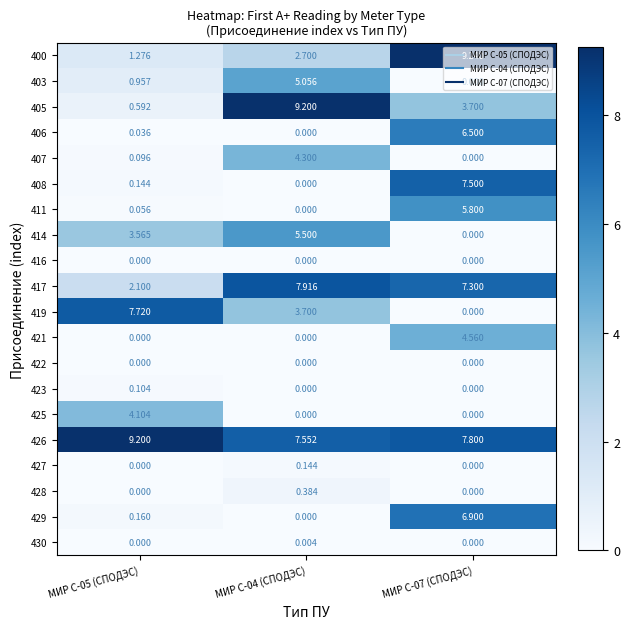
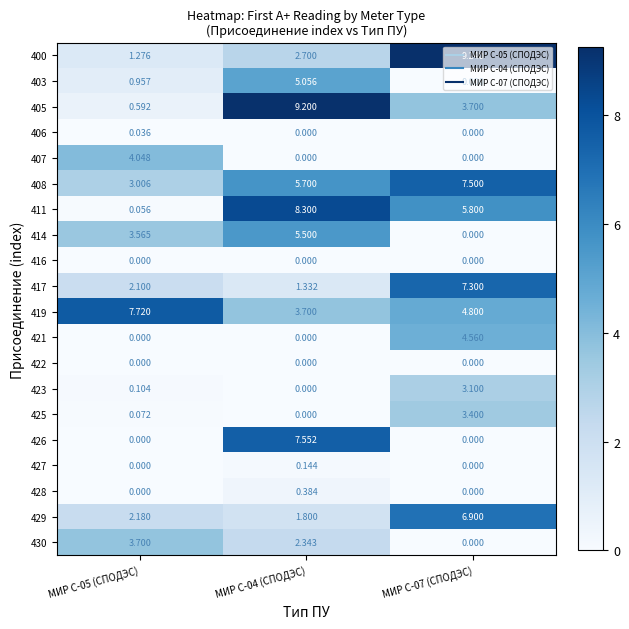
  {
    "400": {
      "МИР С-05 (СПОДЭС)": 1.276,
      "МИР С-04 (СПОДЭС)": 2.700
    },
    "403": {
      "МИР С-05 (СПОДЭС)": 0.957,
      "МИР С-04 (СПОДЭС)": 5.056
    },
    "405": {
      "МИР С-05 (СПОДЭС)": 0.592,
      "МИР С-04 (СПОДЭС)": 9.200,
      "МИР С-07 (СПОДЭС)": 3.700
    },
    "406": {
      "МИР С-05 (СПОДЭС)": 0.036,
      "МИР С-04 (СПОДЭС)": 0.000,
-     "МИР С-07 (СПОДЭС)": 6.500
+     "МИР С-07 (СПОДЭС)": 0.000
    },
    "407": {
-     "МИР С-05 (СПОДЭС)": 0.096,
-     "МИР С-04 (СПОДЭС)": 4.300,
+     "МИР С-05 (СПОДЭС)": 4.048,
+     "МИР С-04 (СПОДЭС)": 0.000,
      "МИР С-07 (СПОДЭС)": 0.000
    },
    "408": {
-     "МИР С-05 (СПОДЭС)": 0.144,
-     "МИР С-04 (СПОДЭС)": 0.000,
+     "МИР С-05 (СПОДЭС)": 3.006,
+     "МИР С-04 (СПОДЭС)": 5.700,
      "МИР С-07 (СПОДЭС)": 7.500
    },
    "411": {
      "МИР С-05 (СПОДЭС)": 0.056,
-     "МИР С-04 (СПОДЭС)": 0.000,
+     "МИР С-04 (СПОДЭС)": 8.300,
      "МИР С-07 (СПОДЭС)": 5.800
    },
    "414": {
      "МИР С-05 (СПОДЭС)": 3.565,
      "МИР С-04 (СПОДЭС)": 5.500,
      "МИР С-07 (СПОДЭС)": 0.000
    },
    "416": {
      "МИР С-05 (СПОДЭС)": 0.000,
      "МИР С-04 (СПОДЭС)": 0.000,
      "МИР С-07 (СПОДЭС)": 0.000
    },
    "417": {
      "МИР С-05 (СПОДЭС)": 2.100,
-     "МИР С-04 (СПОДЭС)": 7.916,
+     "МИР С-04 (СПОДЭС)": 1.332,
      "МИР С-07 (СПОДЭС)": 7.300
    },
    "419": {
      "МИР С-05 (СПОДЭС)": 7.720,
      "МИР С-04 (СПОДЭС)": 3.700,
-     "МИР С-07 (СПОДЭС)": 0.000
+     "МИР С-07 (СПОДЭС)": 4.800
    },
    "421": {
      "МИР С-05 (СПОДЭС)": 0.000,
      "МИР С-04 (СПОДЭС)": 0.000
    },
    "422": {
      "МИР С-05 (СПОДЭС)": 0.000,
      "МИР С-04 (СПОДЭС)": 0.000,
      "МИР С-07 (СПОДЭС)": 0.000
    },
    "423": {
      "МИР С-05 (СПОДЭС)": 0.104,
      "МИР С-04 (СПОДЭС)": 0.000,
-     "МИР С-07 (СПОДЭС)": 0.000
+     "МИР С-07 (СПОДЭС)": 3.100
    },
    "425": {
-     "МИР С-05 (СПОДЭС)": 4.104,
+     "МИР С-05 (СПОДЭС)": 0.072,
      "МИР С-04 (СПОДЭС)": 0.000,
-     "МИР С-07 (СПОДЭС)": 0.000
+     "МИР С-07 (СПОДЭС)": 3.400
    },
    "426": {
-     "МИР С-05 (СПОДЭС)": 9.200,
+     "МИР С-05 (СПОДЭС)": 0.000,
      "МИР С-04 (СПОДЭС)": 7.552,
-     "МИР С-07 (СПОДЭС)": 7.800
+     "МИР С-07 (СПОДЭС)": 0.000
    },
    "427": {
      "МИР С-05 (СПОДЭС)": 0.000,
      "МИР С-04 (СПОДЭС)": 0.144,
      "МИР С-07 (СПОДЭС)": 0.000
    },
    "428": {
      "МИР С-05 (СПОДЭС)": 0.000,
      "МИР С-04 (СПОДЭС)": 0.384,
      "МИР С-07 (СПОДЭС)": 0.000
    },
    "429": {
-     "МИР С-05 (СПОДЭС)": 0.160,
-     "МИР С-04 (СПОДЭС)": 0.000,
+     "МИР С-05 (СПОДЭС)": 2.180,
+     "МИР С-04 (СПОДЭС)": 1.800,
      "МИР С-07 (СПОДЭС)": 6.900
    },
    "430": {
-     "МИР С-05 (СПОДЭС)": 0.000,
-     "МИР С-04 (СПОДЭС)": 0.004,
+     "МИР С-05 (СПОДЭС)": 3.700,
+     "МИР С-04 (СПОДЭС)": 2.343,
      "МИР С-07 (СПОДЭС)": 0.000
    }
  }
